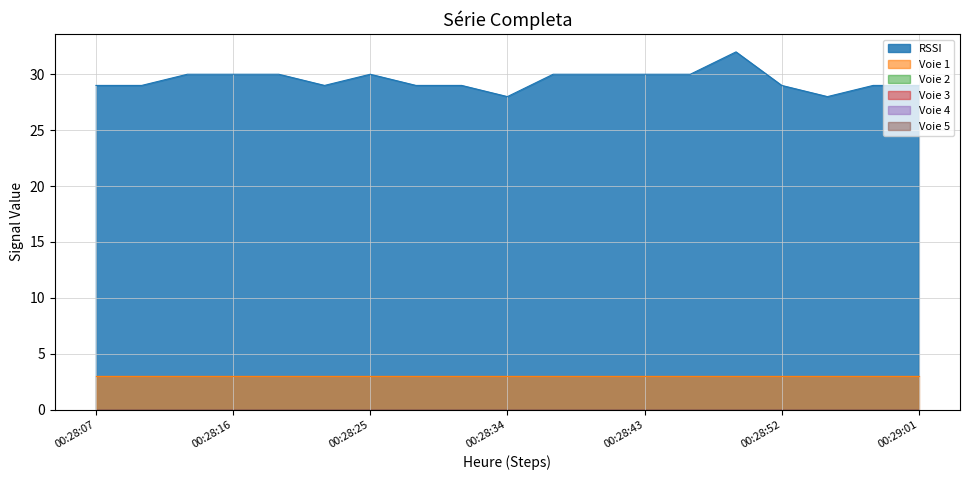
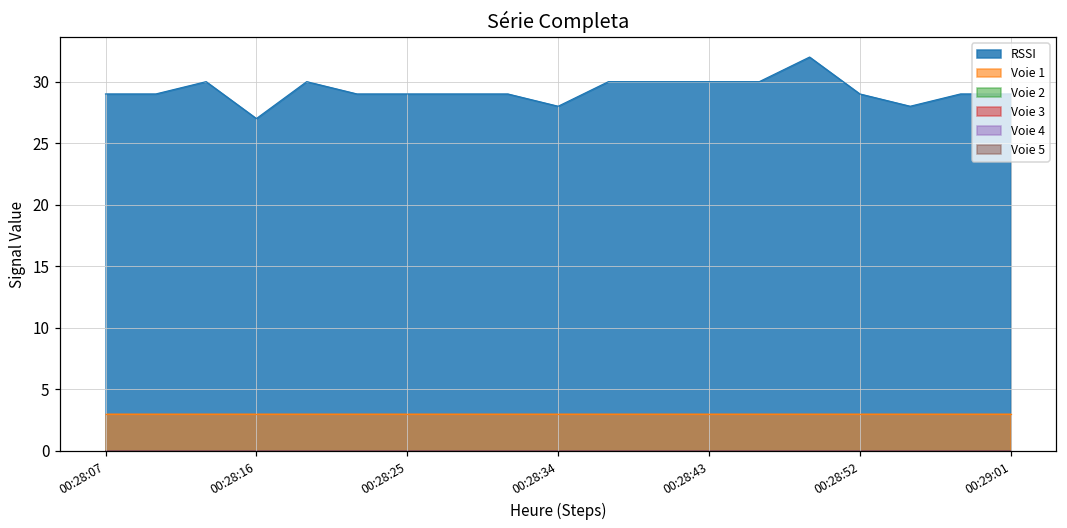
  {
    "RSSI": {
      "00:28:07": 29,
-     "00:28:16": 30,
-     "00:28:25": 30,
+     "00:28:16": 27,
+     "00:28:25": 29,
      "00:28:34": 28,
      "00:28:43": 30,
      "00:28:52": 29
    },
    "Voie 1": {
      "00:28:07": 3,
      "00:28:16": 3,
      "00:28:25": 3,
      "00:28:34": 3,
      "00:28:43": 3,
      "00:28:52": 3,
      "00:29:01": 3
    },
    "Voie 5": {
      "00:28:07": 0,
      "00:28:16": 0,
      "00:28:25": 0,
      "00:28:34": 0,
      "00:28:43": 0,
      "00:28:52": 0,
      "00:29:01": 0
    }
  }
